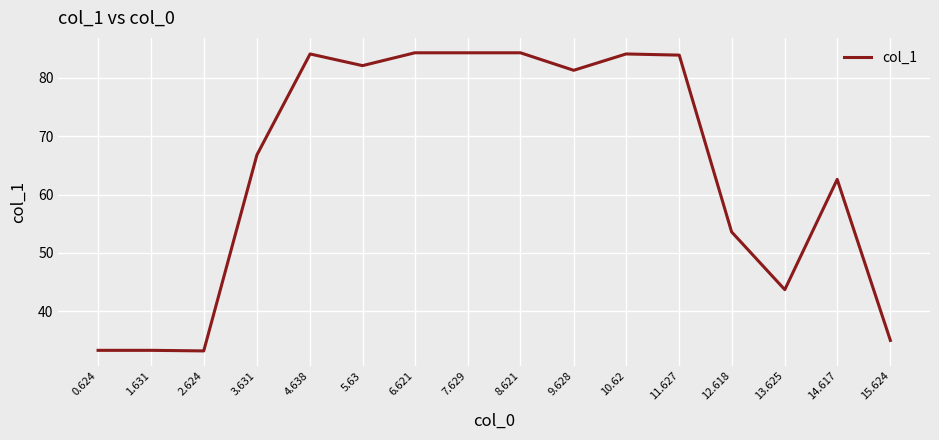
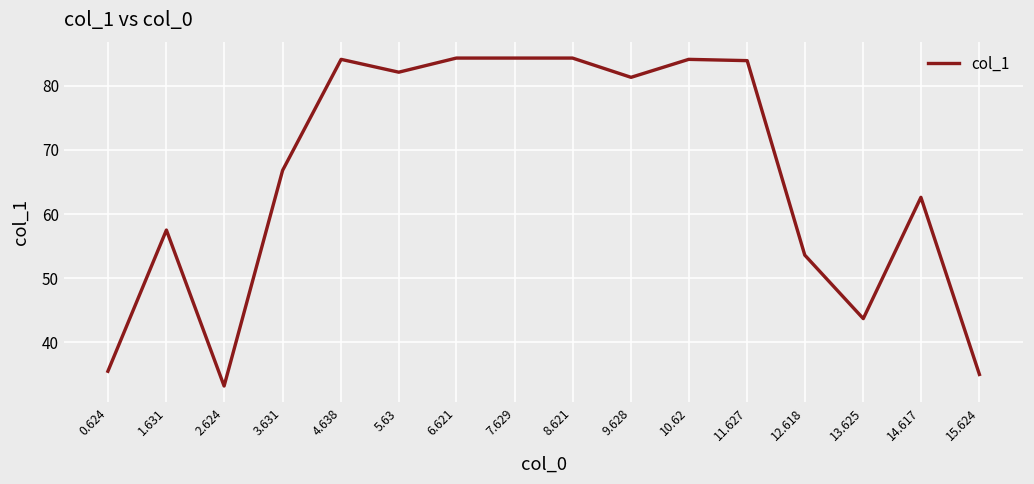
  {
-   "0.624": 33,
-   "1.631": 33,
+   "0.624": 36,
+   "1.631": 58,
    "2.624": 33,
    "3.631": 67,
    "4.638": 84,
    "5.63": 82,
    "6.621": 84,
    "7.629": 84,
    "8.621": 84,
    "9.628": 81,
    "10.62": 84,
    "11.627": 84,
    "12.618": 54,
    "13.625": 44,
    "14.617": 63,
    "15.624": 35
  }
